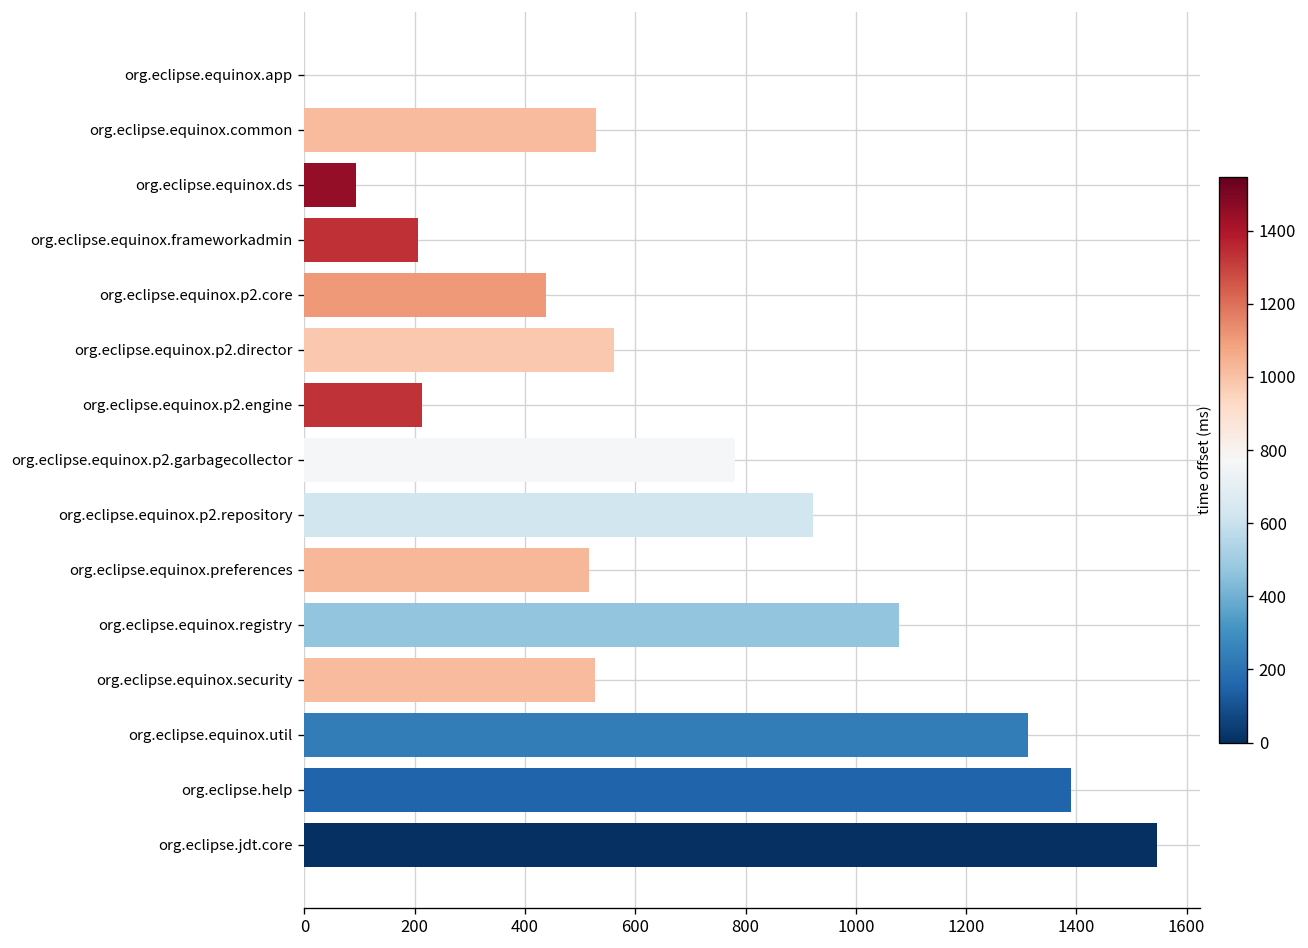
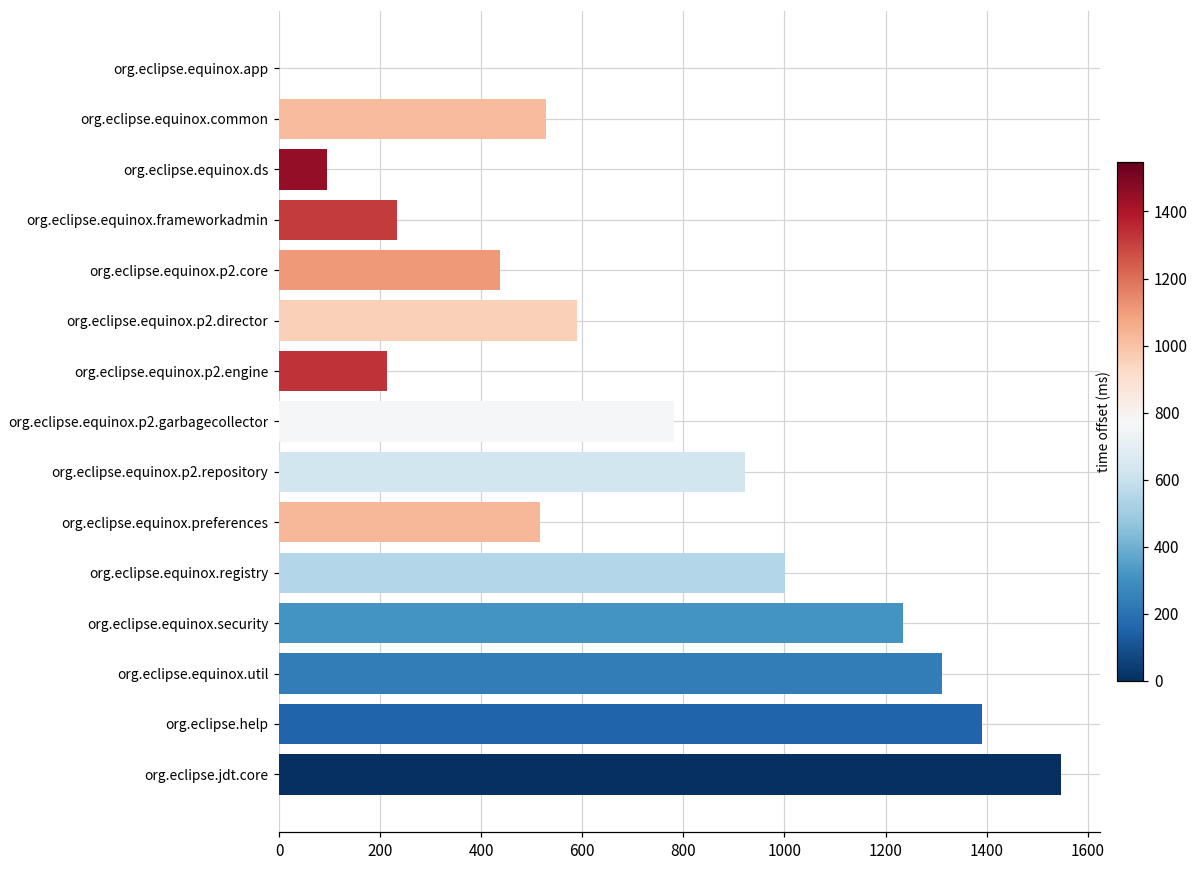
  {
    "org.eclipse.equinox.app": 0,
    "org.eclipse.equinox.common": 530,
    "org.eclipse.equinox.ds": 90,
-   "org.eclipse.equinox.frameworkadmin": 210,
+   "org.eclipse.equinox.frameworkadmin": 230,
    "org.eclipse.equinox.p2.core": 440,
-   "org.eclipse.equinox.p2.director": 560,
+   "org.eclipse.equinox.p2.director": 590,
    "org.eclipse.equinox.p2.engine": 210,
    "org.eclipse.equinox.p2.garbagecollector": 780,
    "org.eclipse.equinox.p2.repository": 920,
    "org.eclipse.equinox.preferences": 520,
-   "org.eclipse.equinox.registry": 1080,
-   "org.eclipse.equinox.security": 530,
+   "org.eclipse.equinox.registry": 1000,
+   "org.eclipse.equinox.security": 1230,
    "org.eclipse.equinox.util": 1310,
    "org.eclipse.help": 1390,
    "org.eclipse.jdt.core": 1550
  }
